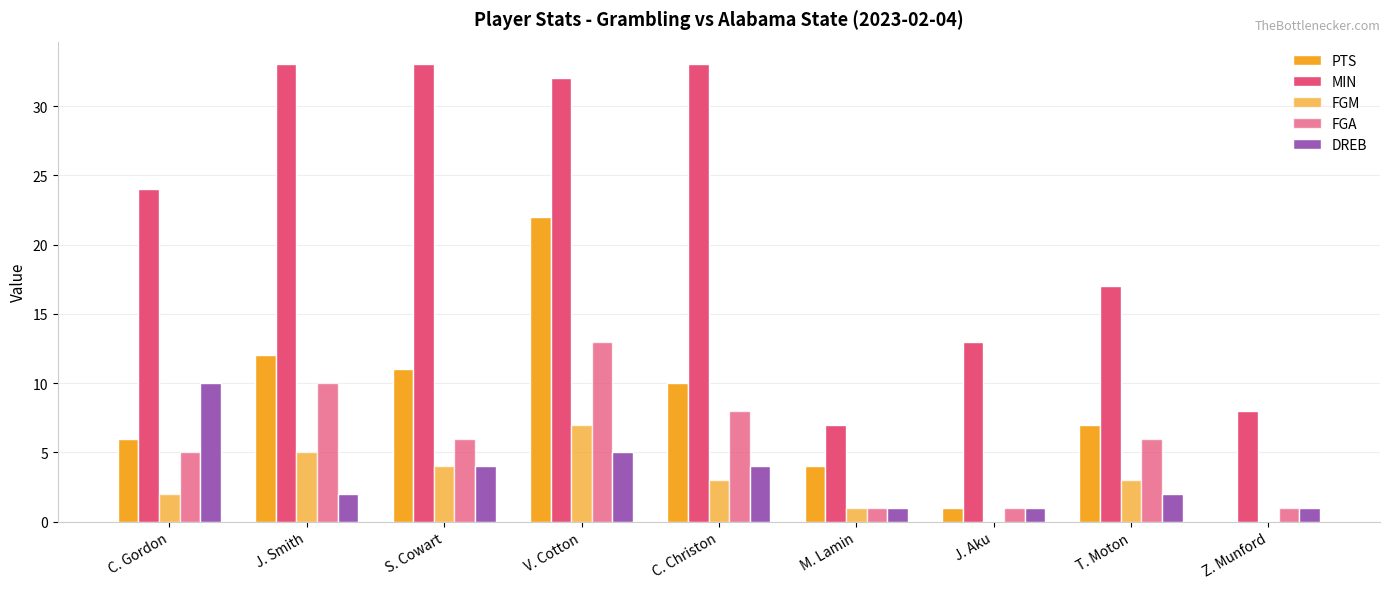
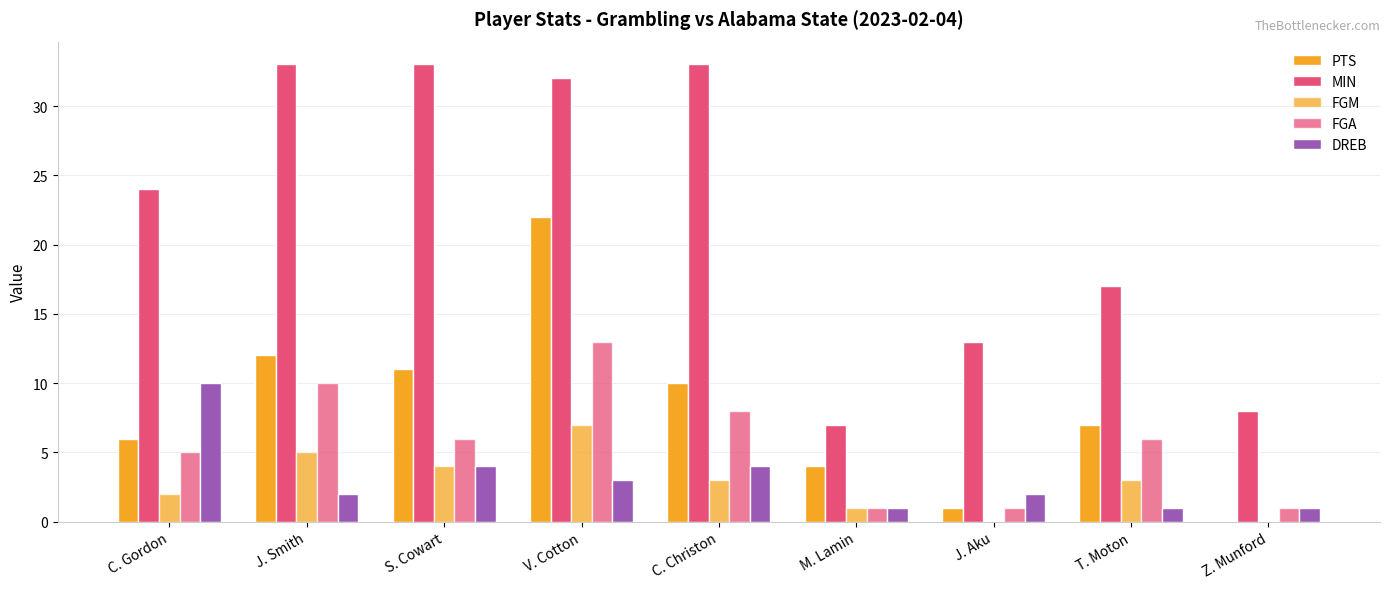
  {
    "DREB": {
      "C. Gordon": 10,
      "J. Smith": 2,
      "S. Cowart": 4,
-     "V. Cotton": 5,
+     "V. Cotton": 3,
      "C. Christon": 4,
      "M. Lamin": 1,
-     "J. Aku": 1,
-     "T. Moton": 2,
+     "J. Aku": 2,
+     "T. Moton": 1,
      "Z. Munford": 1
    }
  }
